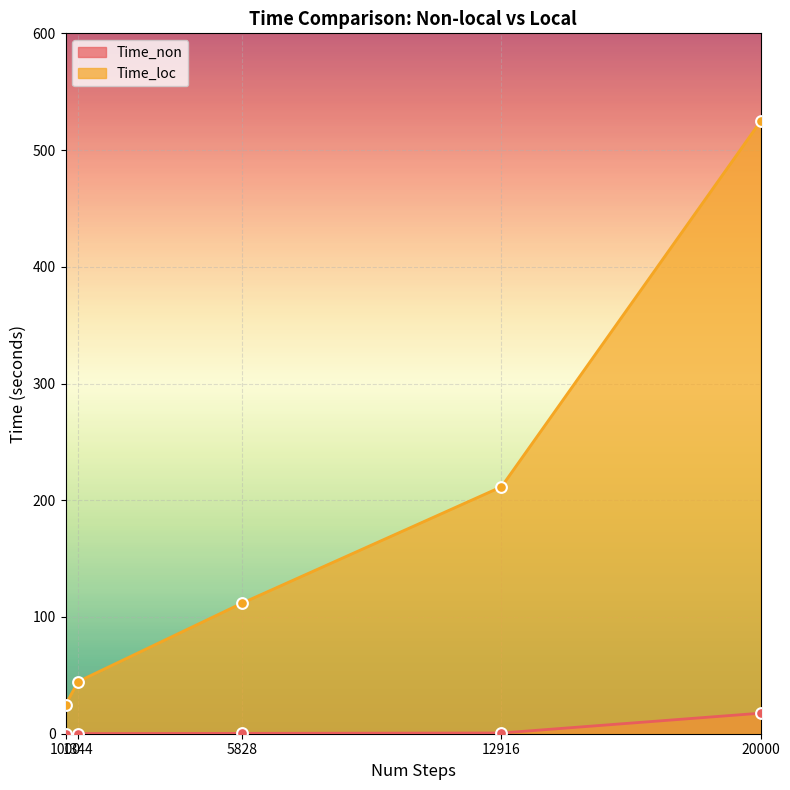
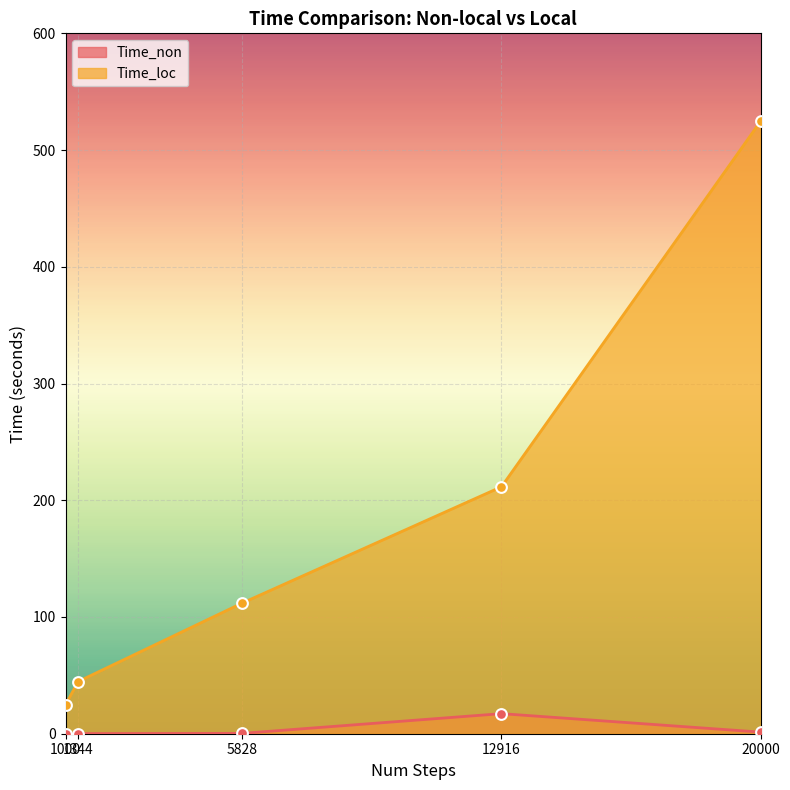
  {
    "Time_non": {
      "5828": 0,
-     "12916": 1,
-     "20000": 18
+     "12916": 17,
+     "20000": 1
    },
    "Time_loc": {
      "5828": 112,
      "12916": 212,
      "20000": 525
    }
  }
